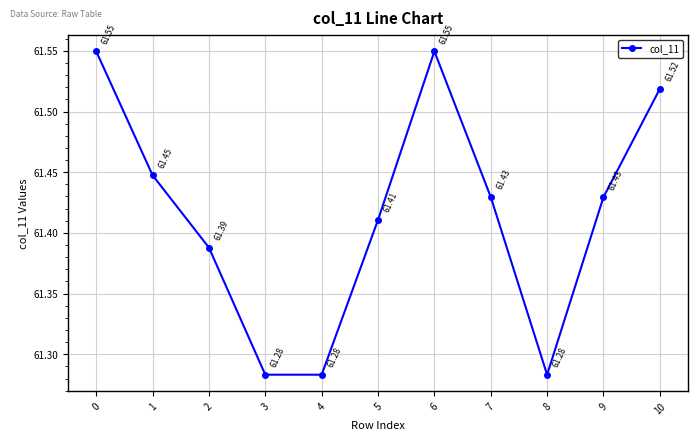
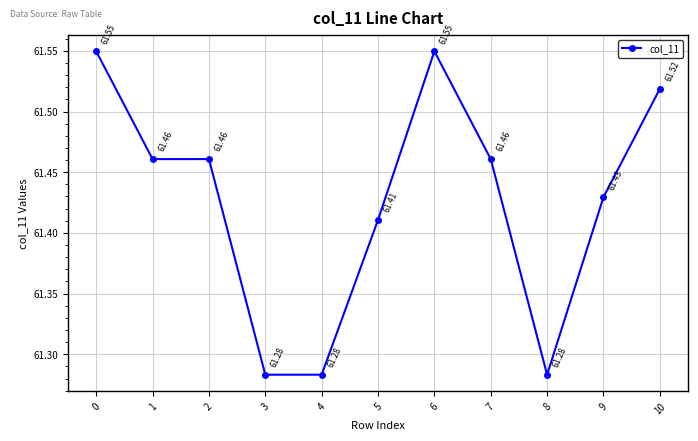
  {
    "0": 61.55,
-   "1": 61.45,
-   "2": 61.39,
+   "1": 61.46,
+   "2": 61.46,
    "3": 61.28,
    "4": 61.28,
    "5": 61.41,
    "6": 61.55,
-   "7": 61.43,
+   "7": 61.46,
    "8": 61.28,
    "9": 61.43,
    "10": 61.52
  }
